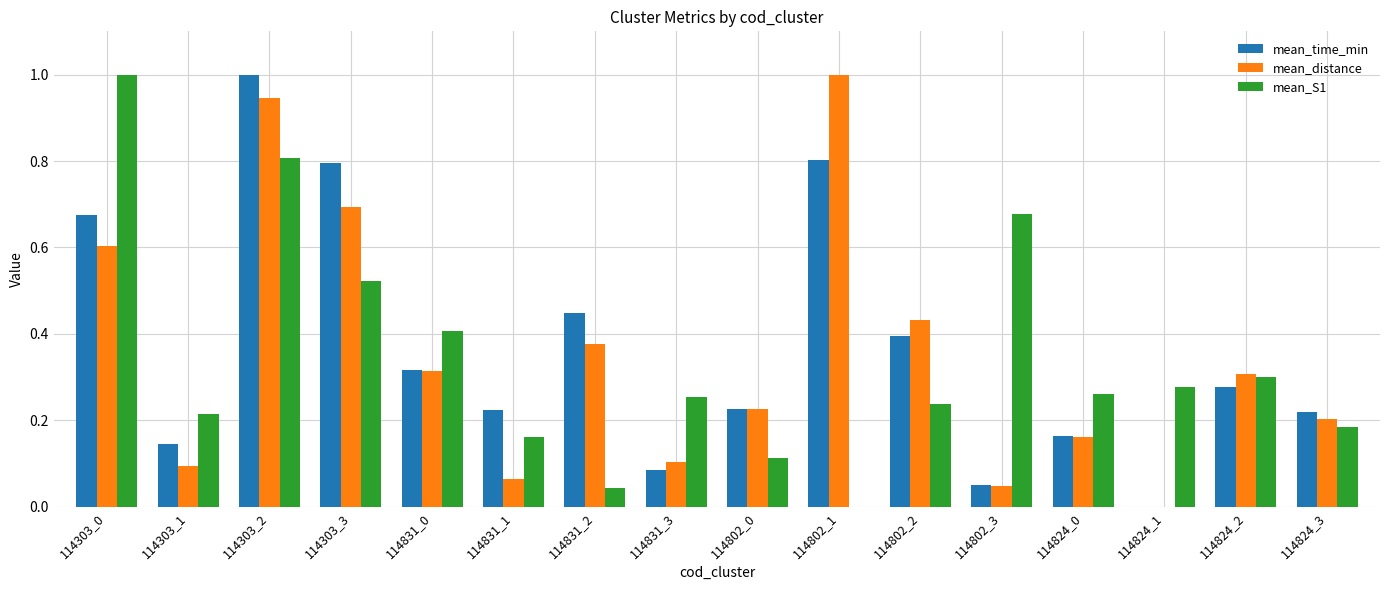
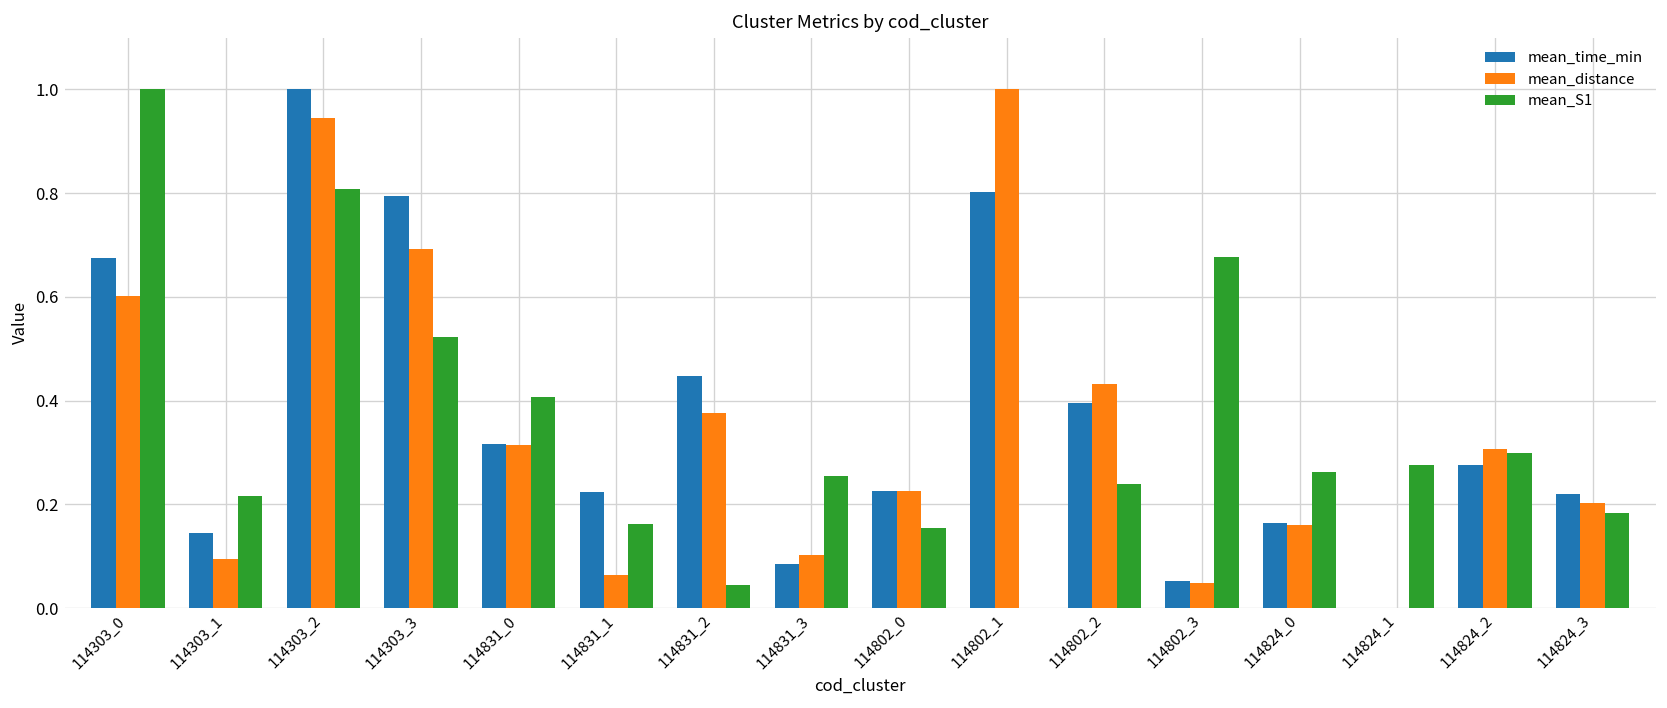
  {
    "mean_time_min": {
      "114303_0": 0.68,
      "114303_1": 0.14,
      "114303_2": 1.00,
      "114303_3": 0.79,
      "114831_0": 0.32,
      "114831_1": 0.22,
      "114831_2": 0.45,
      "114831_3": 0.09,
      "114802_0": 0.23,
      "114802_1": 0.80,
      "114802_2": 0.40,
      "114802_3": 0.05,
      "114824_0": 0.16,
      "114824_1": 0.00,
      "114824_2": 0.28,
      "114824_3": 0.22
    },
    "mean_distance": {
      "114303_0": 0.60,
      "114303_1": 0.09,
      "114303_2": 0.95,
      "114303_3": 0.69,
      "114831_0": 0.31,
      "114831_1": 0.06,
      "114831_2": 0.38,
      "114831_3": 0.10,
      "114802_0": 0.23,
      "114802_1": 1.00,
      "114802_2": 0.43,
      "114802_3": 0.05,
      "114824_0": 0.16,
      "114824_1": 0.00,
      "114824_2": 0.31,
      "114824_3": 0.20
    },
    "mean_S1": {
      "114303_0": 1.00,
      "114303_1": 0.22,
      "114303_2": 0.81,
      "114303_3": 0.52,
      "114831_0": 0.41,
      "114831_1": 0.16,
      "114831_2": 0.04,
      "114831_3": 0.25,
-     "114802_0": 0.11,
+     "114802_0": 0.15,
      "114802_1": 0.00,
      "114802_2": 0.24,
      "114802_3": 0.68,
      "114824_0": 0.26,
      "114824_1": 0.28,
      "114824_2": 0.30,
      "114824_3": 0.18
    }
  }
